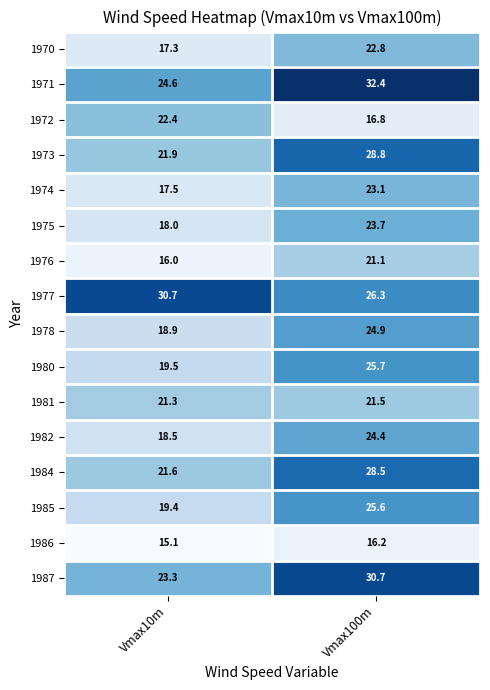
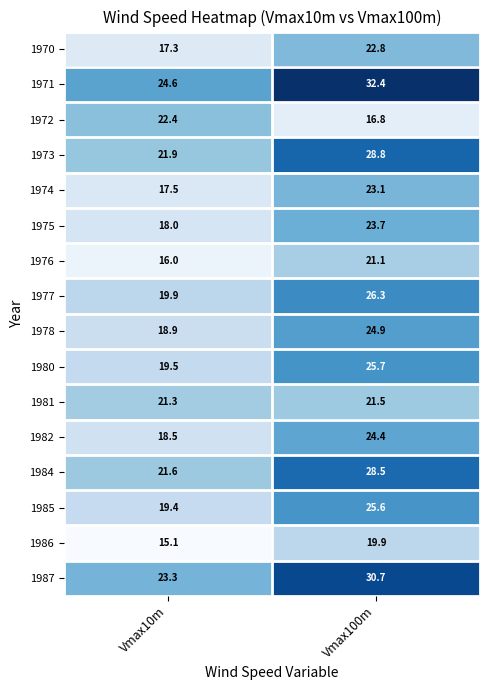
  {
    "1970": {
      "Vmax10m": 17.3,
      "Vmax100m": 22.8
    },
    "1971": {
      "Vmax10m": 24.6,
      "Vmax100m": 32.4
    },
    "1972": {
      "Vmax10m": 22.4,
      "Vmax100m": 16.8
    },
    "1973": {
      "Vmax10m": 21.9,
      "Vmax100m": 28.8
    },
    "1974": {
      "Vmax10m": 17.5,
      "Vmax100m": 23.1
    },
    "1975": {
      "Vmax10m": 18.0,
      "Vmax100m": 23.7
    },
    "1976": {
      "Vmax10m": 16.0,
      "Vmax100m": 21.1
    },
    "1977": {
-     "Vmax10m": 30.7,
+     "Vmax10m": 19.9,
      "Vmax100m": 26.3
    },
    "1978": {
      "Vmax10m": 18.9,
      "Vmax100m": 24.9
    },
    "1980": {
      "Vmax10m": 19.5,
      "Vmax100m": 25.7
    },
    "1981": {
      "Vmax10m": 21.3,
      "Vmax100m": 21.5
    },
    "1982": {
      "Vmax10m": 18.5,
      "Vmax100m": 24.4
    },
    "1984": {
      "Vmax10m": 21.6,
      "Vmax100m": 28.5
    },
    "1985": {
      "Vmax10m": 19.4,
      "Vmax100m": 25.6
    },
    "1986": {
      "Vmax10m": 15.1,
-     "Vmax100m": 16.2
+     "Vmax100m": 19.9
    },
    "1987": {
      "Vmax10m": 23.3,
      "Vmax100m": 30.7
    }
  }
